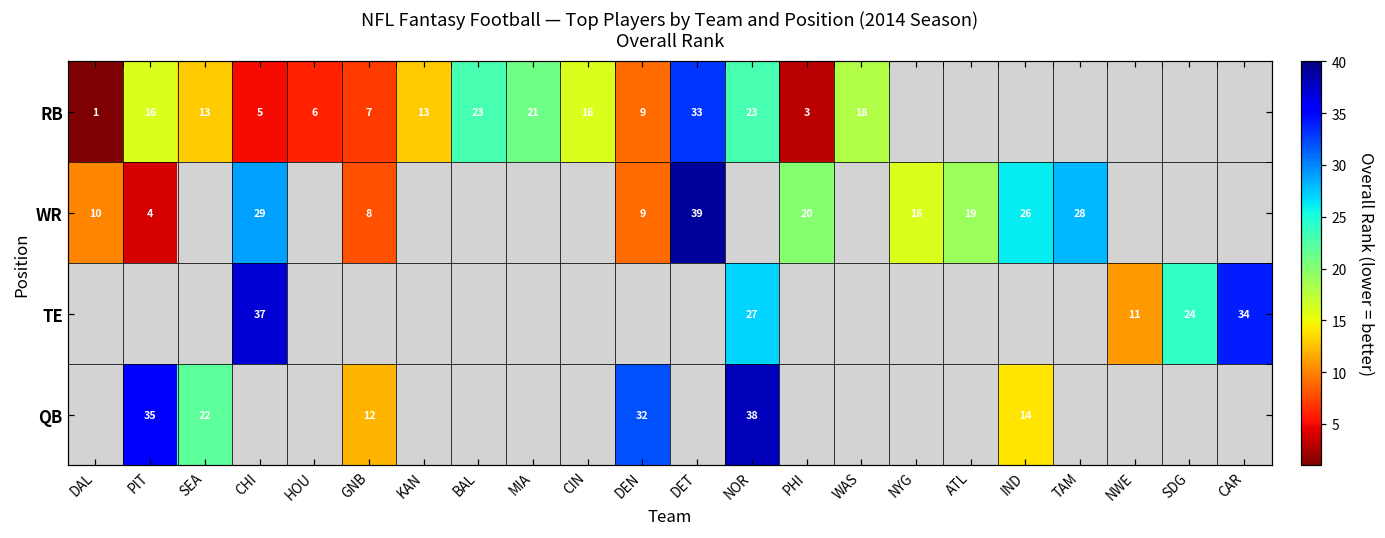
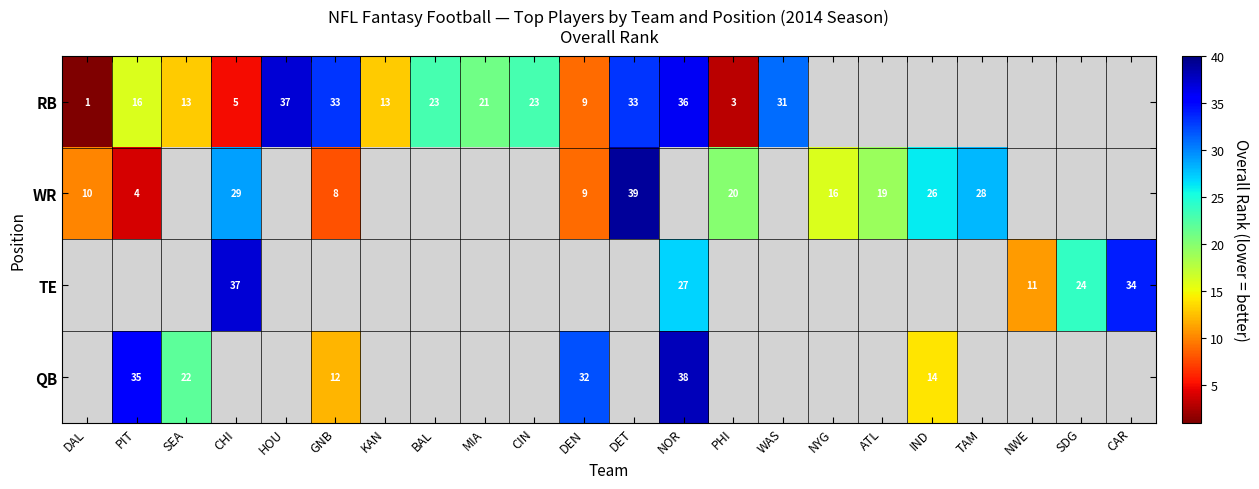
  {
    "RB": {
      "DAL": 1,
      "PIT": 16,
      "SEA": 13,
      "CHI": 5,
-     "HOU": 6,
-     "GNB": 7,
+     "HOU": 37,
+     "GNB": 33,
      "KAN": 13,
      "BAL": 23,
      "MIA": 21,
-     "CIN": 16,
+     "CIN": 23,
      "DEN": 9,
      "DET": 33,
-     "NOR": 23,
+     "NOR": 36,
      "PHI": 3,
-     "WAS": 18
+     "WAS": 31
    },
    "WR": {
      "DAL": 10,
      "PIT": 4,
      "CHI": 29,
      "GNB": 8,
      "DEN": 9,
      "DET": 39,
      "PHI": 20,
      "NYG": 16,
      "ATL": 19,
      "IND": 26,
      "TAM": 28
    },
    "TE": {
      "CHI": 37,
      "NOR": 27,
      "NWE": 11,
      "SDG": 24,
      "CAR": 34
    },
    "QB": {
      "PIT": 35,
      "SEA": 22,
      "GNB": 12,
      "DEN": 32,
      "NOR": 38,
      "IND": 14
    }
  }
